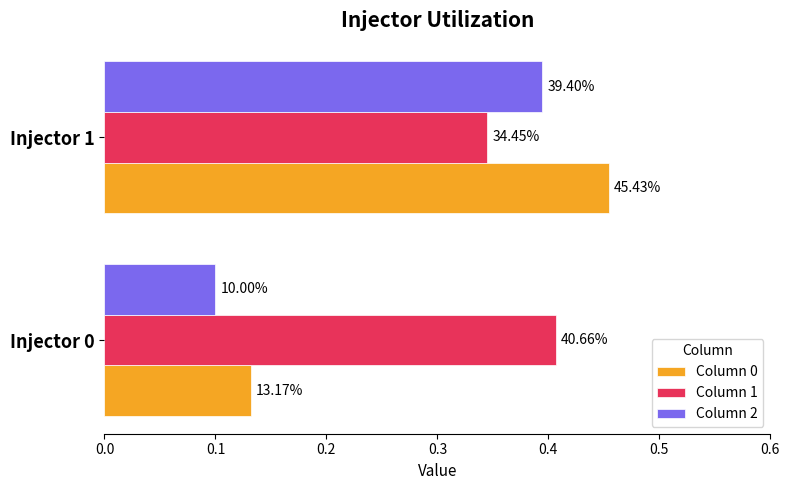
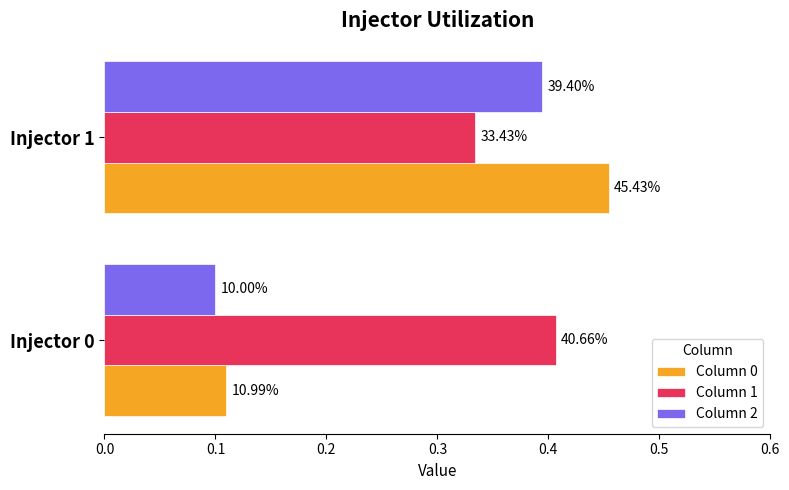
  {
    "Column 0": {
      "Injector 1": "45.43%",
-     "Injector 0": "13.17%"
+     "Injector 0": "10.99%"
    },
    "Column 1": {
-     "Injector 1": "34.45%",
+     "Injector 1": "33.43%",
      "Injector 0": "40.66%"
    },
    "Column 2": {
      "Injector 1": "39.40%",
      "Injector 0": "10.00%"
    }
  }
